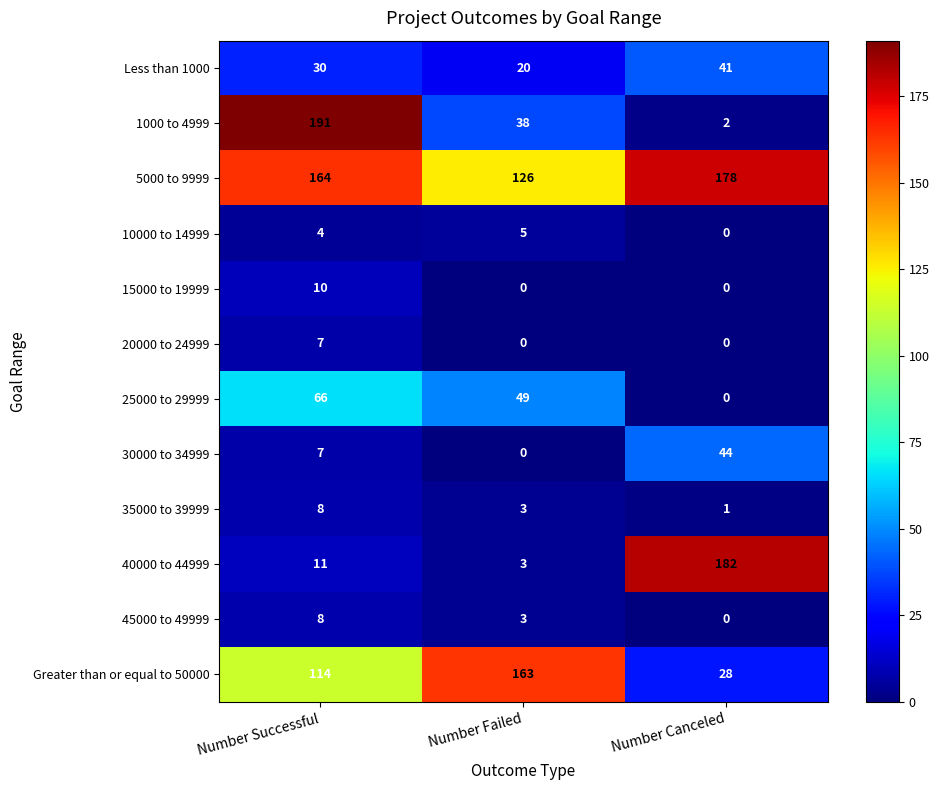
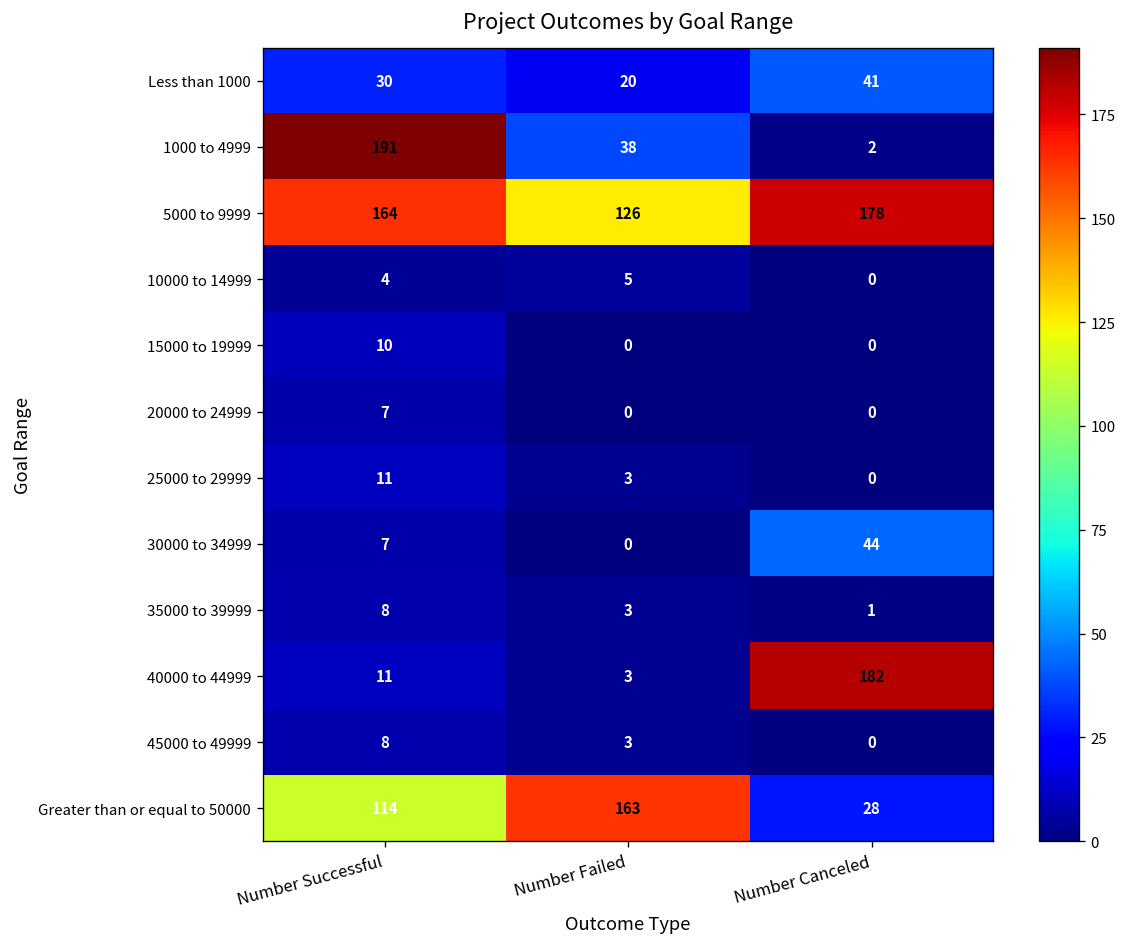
  {
    "Less than 1000": {
      "Number Successful": 30,
      "Number Failed": 20,
      "Number Canceled": 41
    },
    "1000 to 4999": {
      "Number Successful": 191,
      "Number Failed": 38,
      "Number Canceled": 2
    },
    "5000 to 9999": {
      "Number Successful": 164,
      "Number Failed": 126,
      "Number Canceled": 178
    },
    "10000 to 14999": {
      "Number Successful": 4,
      "Number Failed": 5,
      "Number Canceled": 0
    },
    "15000 to 19999": {
      "Number Successful": 10,
      "Number Failed": 0,
      "Number Canceled": 0
    },
    "20000 to 24999": {
      "Number Successful": 7,
      "Number Failed": 0,
      "Number Canceled": 0
    },
    "25000 to 29999": {
-     "Number Successful": 66,
-     "Number Failed": 49,
+     "Number Successful": 11,
+     "Number Failed": 3,
      "Number Canceled": 0
    },
    "30000 to 34999": {
      "Number Successful": 7,
      "Number Failed": 0,
      "Number Canceled": 44
    },
    "35000 to 39999": {
      "Number Successful": 8,
      "Number Failed": 3,
      "Number Canceled": 1
    },
    "40000 to 44999": {
      "Number Successful": 11,
      "Number Failed": 3,
      "Number Canceled": 182
    },
    "45000 to 49999": {
      "Number Successful": 8,
      "Number Failed": 3,
      "Number Canceled": 0
    },
    "Greater than or equal to 50000": {
      "Number Successful": 114,
      "Number Failed": 163,
      "Number Canceled": 28
    }
  }
